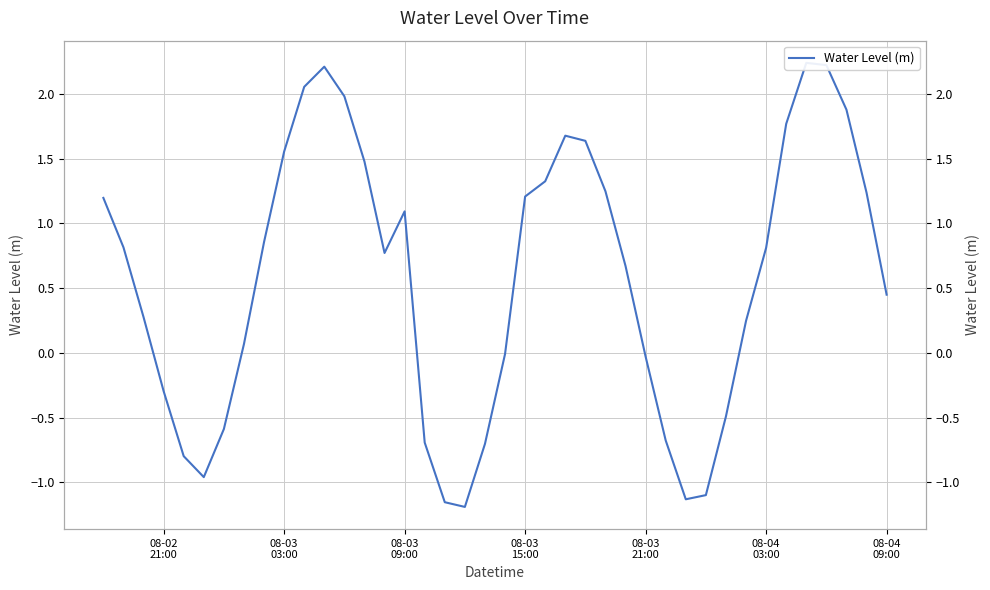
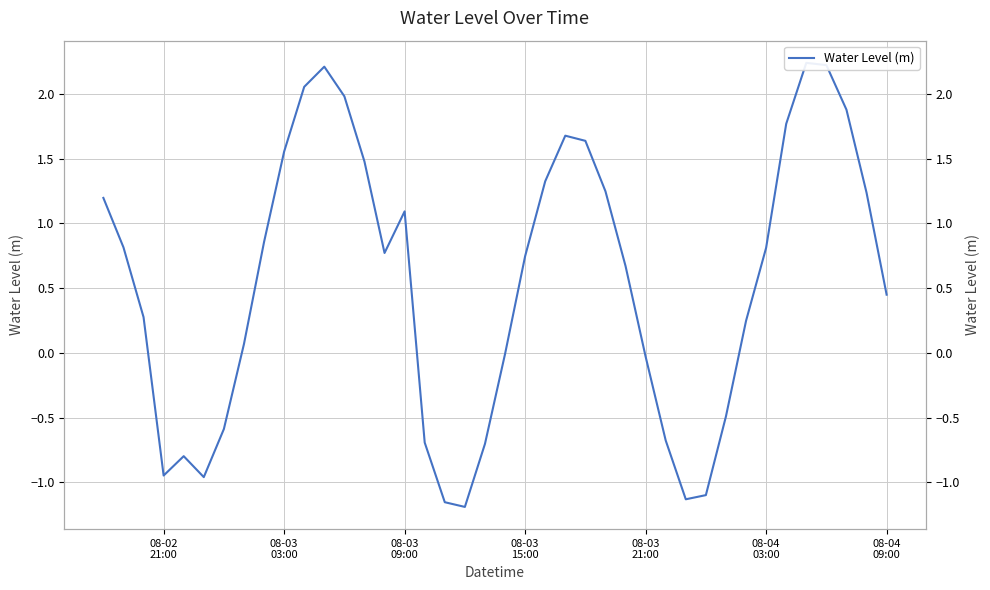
  {
-   "08-02 21:00": -0.30,
+   "08-02 21:00": -0.95,
    "08-03 03:00": 1.55,
    "08-03 09:00": 1.09,
-   "08-03 15:00": 1.21,
+   "08-03 15:00": 0.75,
    "08-03 21:00": -0.03,
    "08-04 03:00": 0.81,
    "08-04 09:00": 0.45
  }
